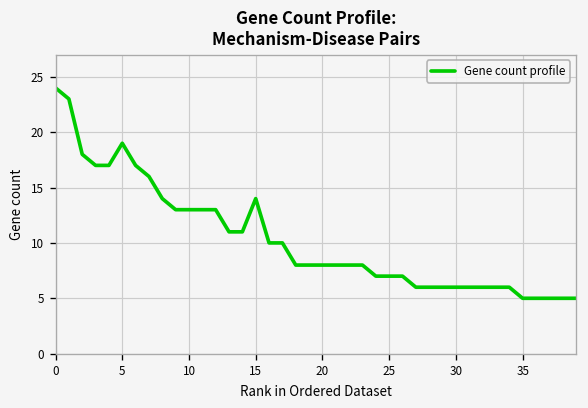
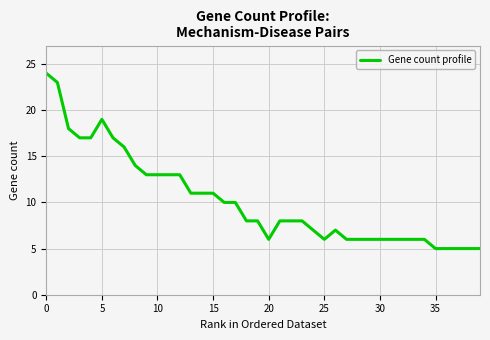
  {
    "0": 24,
    "5": 19,
    "10": 13,
-   "15": 14,
-   "20": 8,
-   "25": 7,
+   "15": 11,
+   "20": 6,
+   "25": 6,
    "30": 6,
    "35": 5
  }
